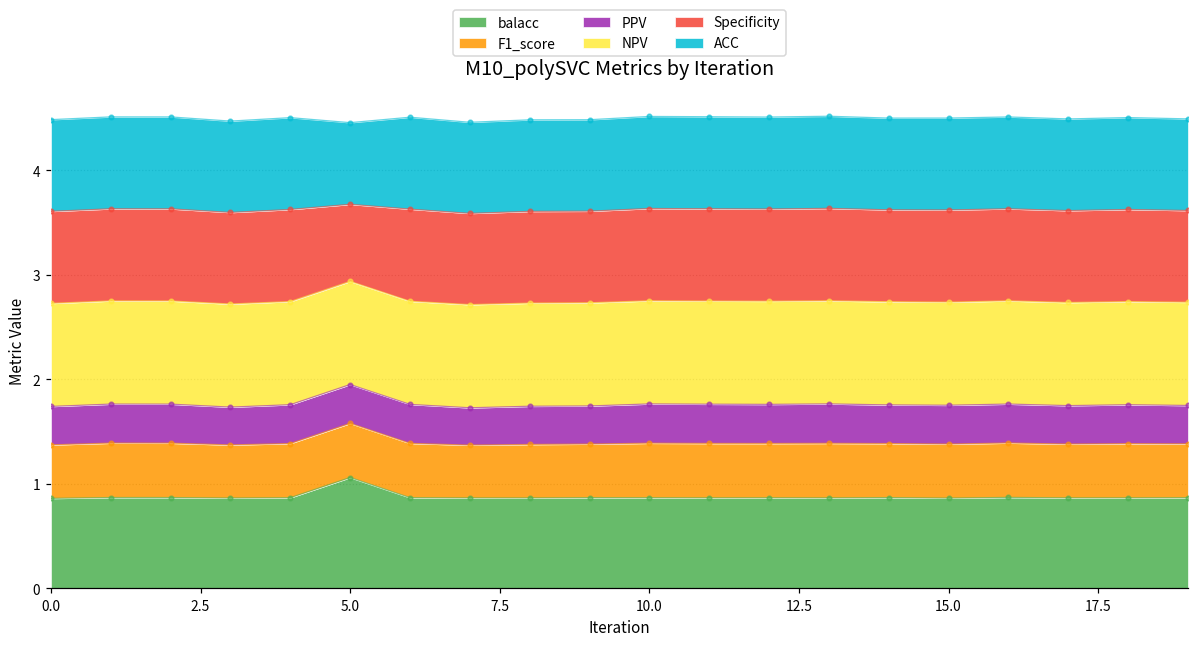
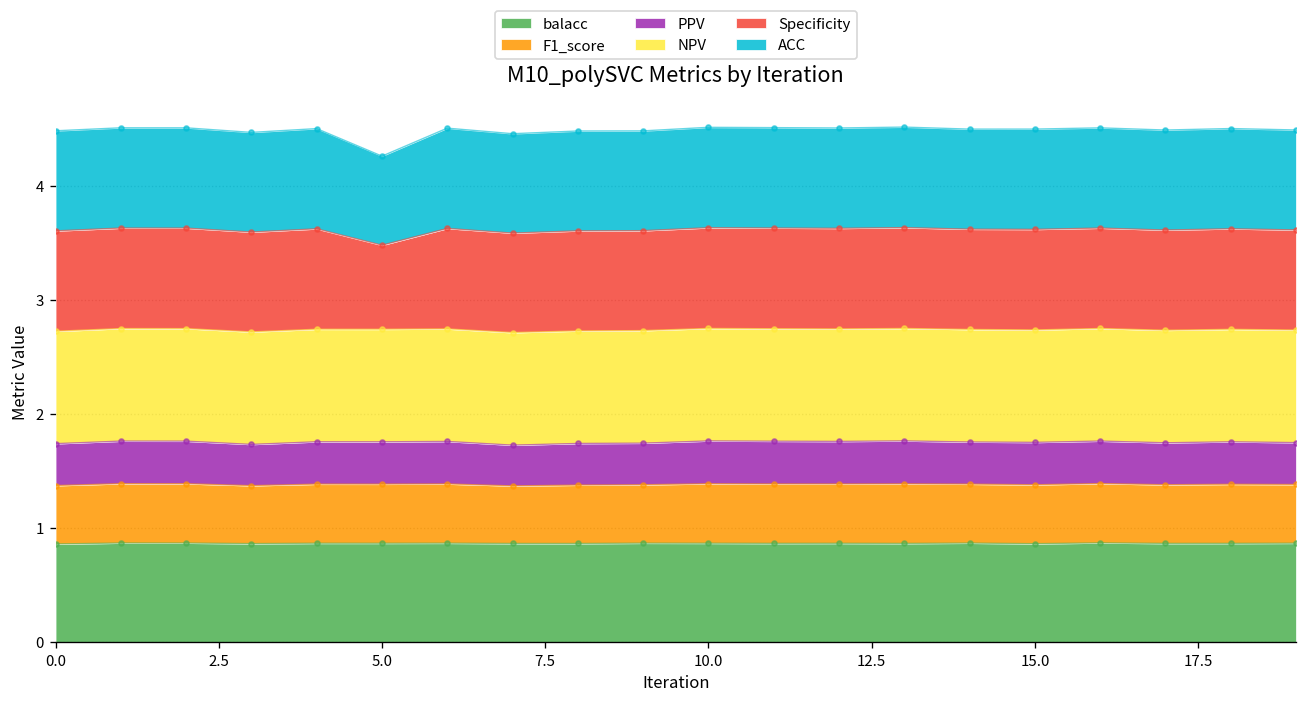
  {
    "balacc": {
      "0.0": 0.9,
-     "5.0": 1.1,
+     "5.0": 0.9,
      "10.0": 0.9,
      "15.0": 0.9
    },
    "F1_score": {
      "0.0": 0.5,
      "5.0": 0.5,
      "10.0": 0.5,
      "15.0": 0.5
    },
    "PPV": {
      "0.0": 0.4,
      "5.0": 0.4,
      "10.0": 0.4,
      "15.0": 0.4
    },
    "NPV": {
      "0.0": 1.0,
      "5.0": 1.0,
      "10.0": 1.0,
      "15.0": 1.0
    },
    "Specificity": {
      "0.0": 0.9,
      "5.0": 0.7,
      "10.0": 0.9,
      "15.0": 0.9
    },
    "ACC": {
      "0.0": 0.9,
      "5.0": 0.8,
      "10.0": 0.9,
      "15.0": 0.9
    }
  }
